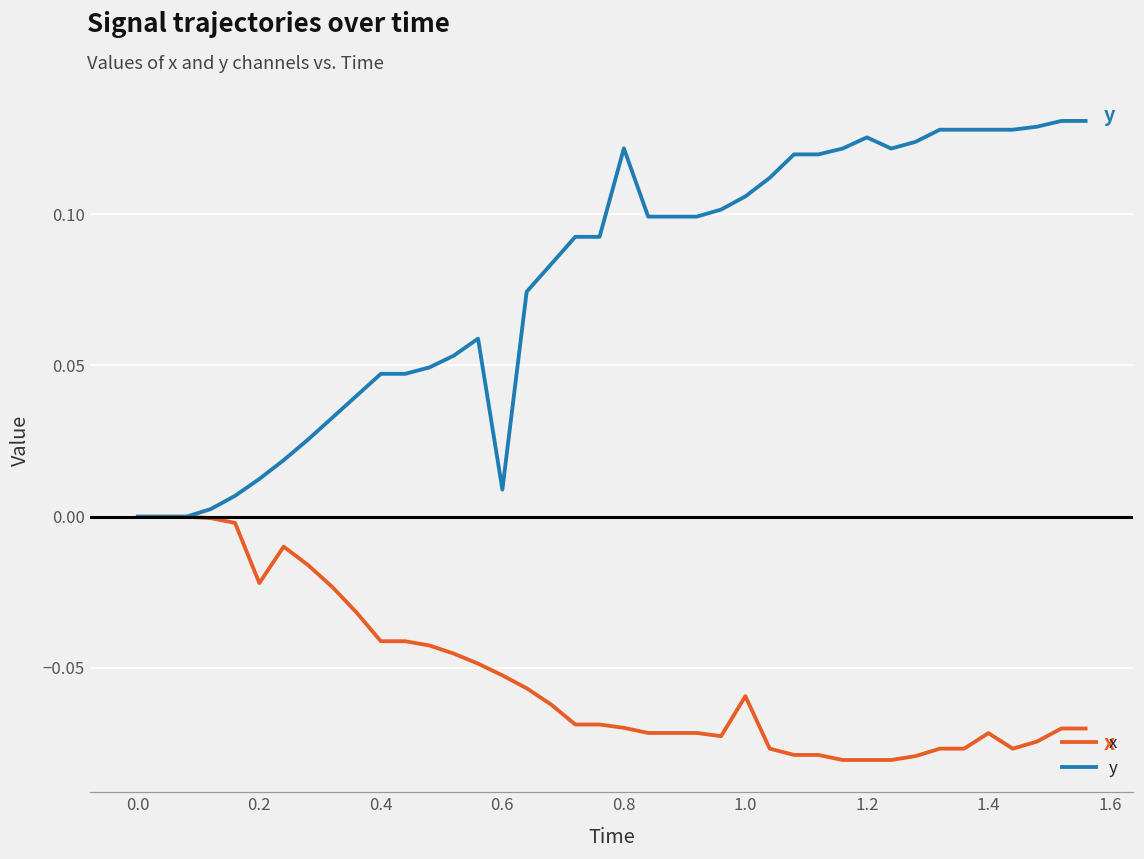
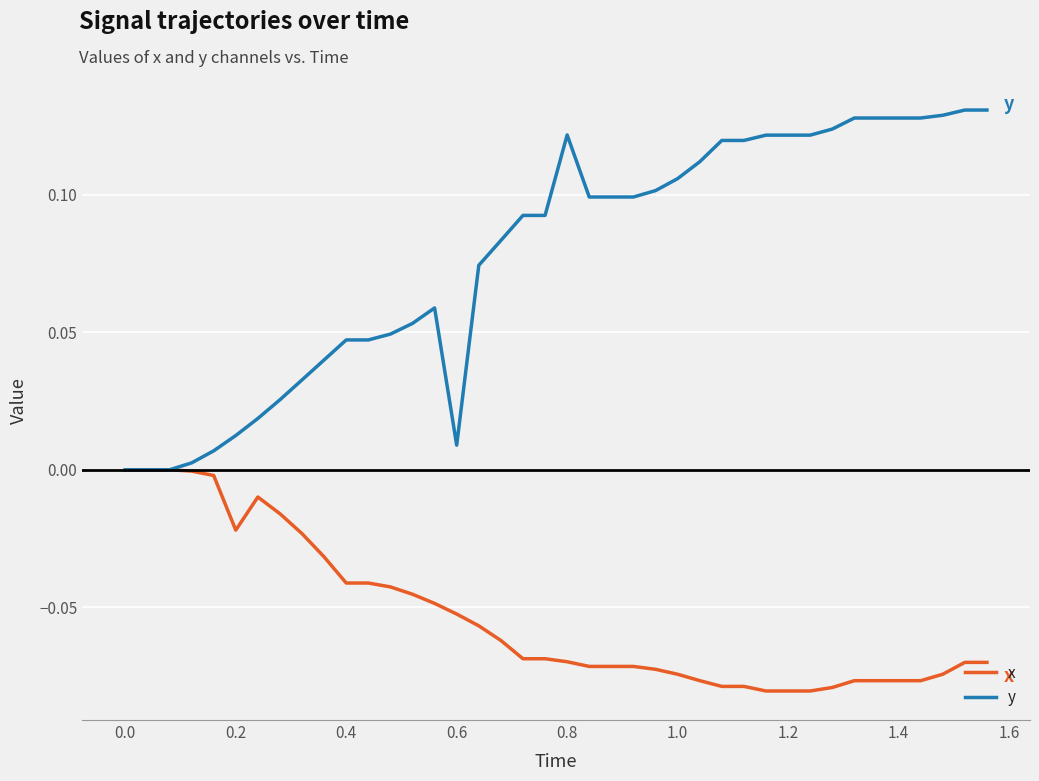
  {
    "x": {
      "0.2": -0.022,
      "0.4": -0.041,
      "0.6": -0.052,
      "0.8": -0.070,
-     "1.0": -0.059,
+     "1.0": -0.074,
      "1.2": -0.080,
-     "1.4": -0.072
+     "1.4": -0.077
    },
    "y": {
      "0.2": 0.012,
      "0.4": 0.047,
      "0.6": 0.009,
      "0.8": 0.122,
      "1.0": 0.106,
-     "1.2": 0.125,
+     "1.2": 0.122,
      "1.4": 0.128
    }
  }
